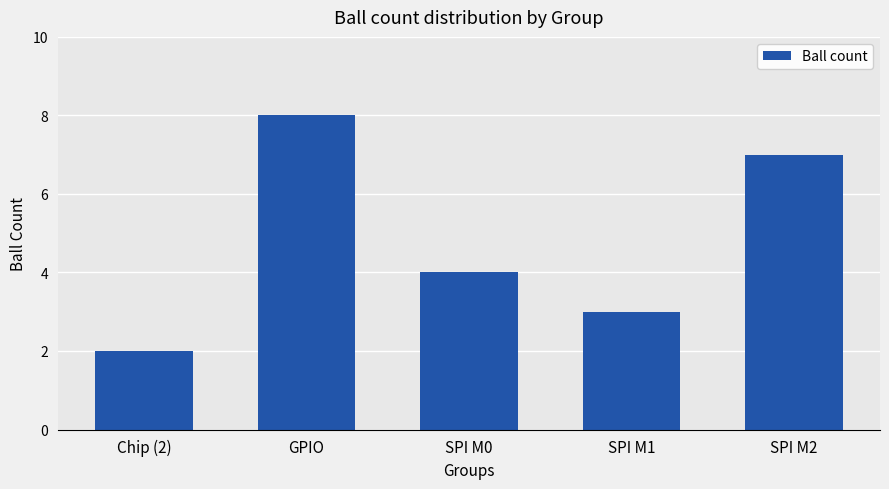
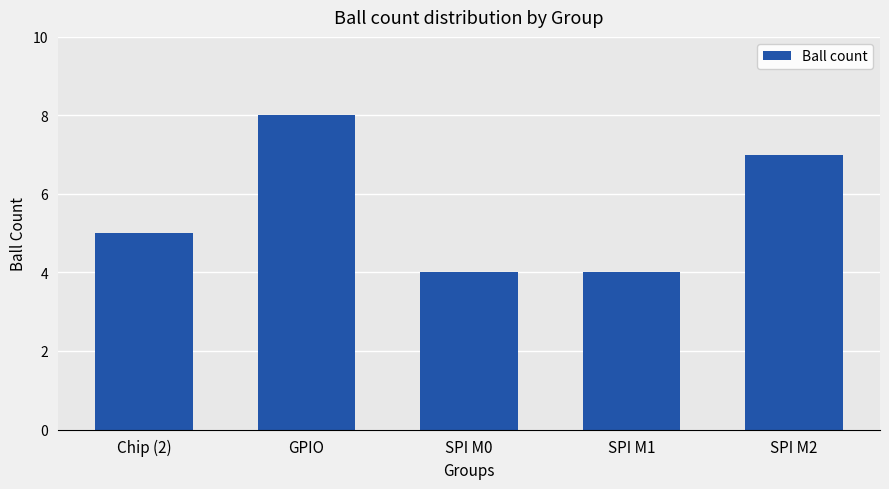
  {
-   "Chip (2)": 2,
+   "Chip (2)": 5,
    "GPIO": 8,
    "SPI M0": 4,
-   "SPI M1": 3,
+   "SPI M1": 4,
    "SPI M2": 7
  }
